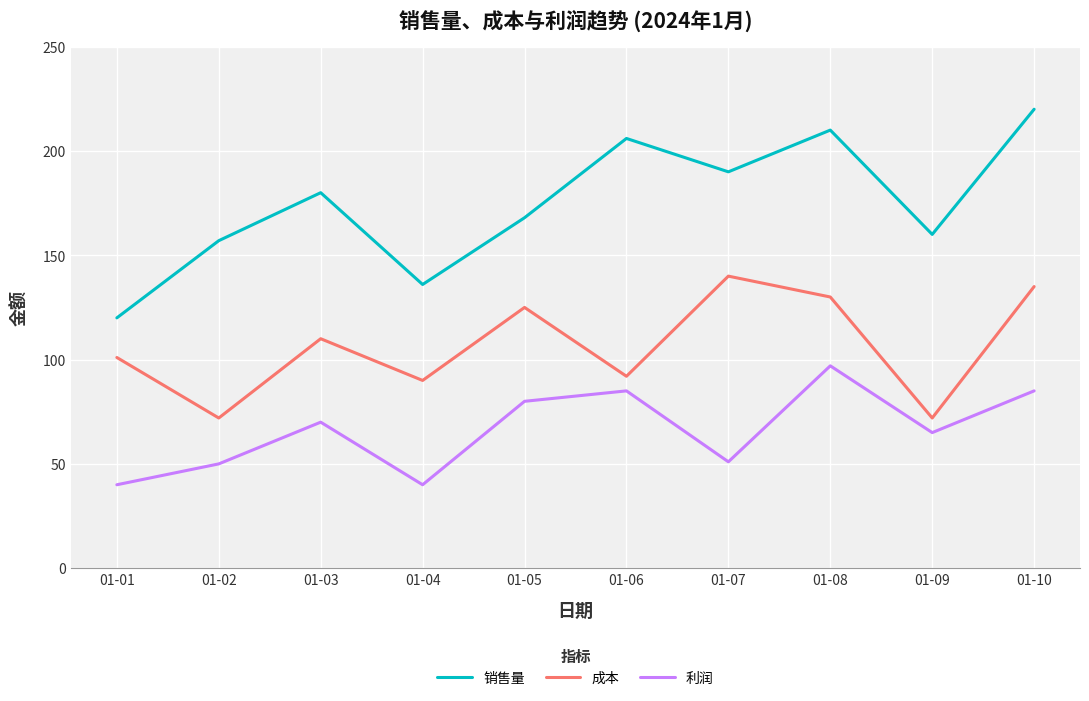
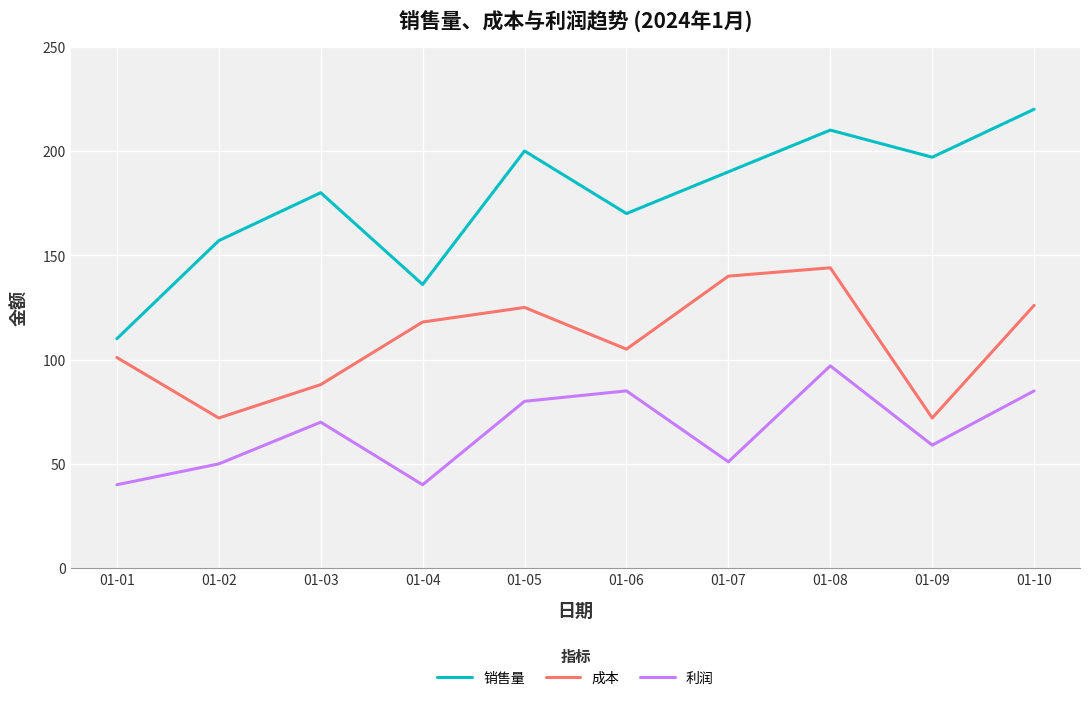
  {
    "销售量": {
-     "01-01": 120,
+     "01-01": 110,
      "01-02": 157,
      "01-03": 180,
      "01-04": 136,
-     "01-05": 168,
-     "01-06": 206,
+     "01-05": 200,
+     "01-06": 170,
      "01-07": 190,
      "01-08": 210,
-     "01-09": 160,
+     "01-09": 197,
      "01-10": 220
    },
    "成本": {
      "01-01": 101,
      "01-02": 72,
-     "01-03": 110,
-     "01-04": 90,
+     "01-03": 88,
+     "01-04": 118,
      "01-05": 125,
-     "01-06": 92,
+     "01-06": 105,
      "01-07": 140,
-     "01-08": 130,
+     "01-08": 144,
      "01-09": 72,
-     "01-10": 135
+     "01-10": 126
    },
    "利润": {
      "01-01": 40,
      "01-02": 50,
      "01-03": 70,
      "01-04": 40,
      "01-05": 80,
      "01-06": 85,
      "01-07": 51,
      "01-08": 97,
-     "01-09": 65,
+     "01-09": 59,
      "01-10": 85
    }
  }
